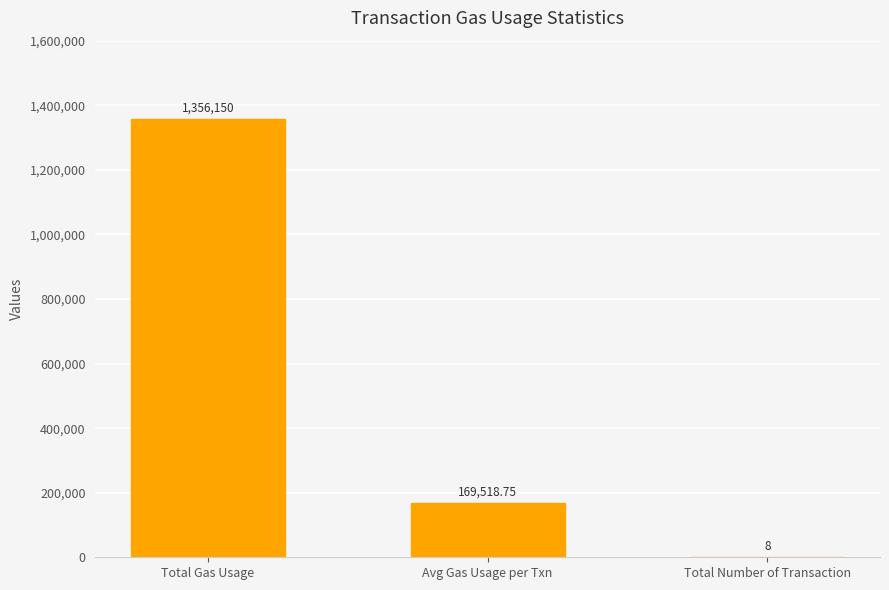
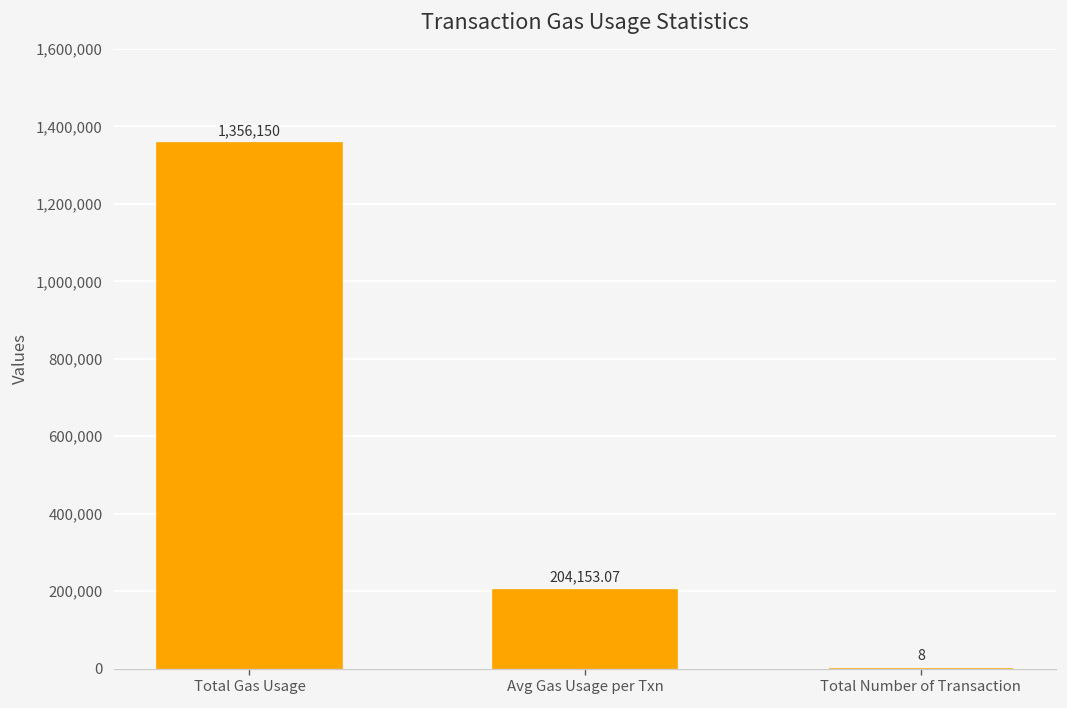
  {
    "Total Gas Usage": "1,356,150",
-   "Avg Gas Usage per Txn": "169,518.75",
+   "Avg Gas Usage per Txn": "204,153.07",
    "Total Number of Transaction": "8"
  }
